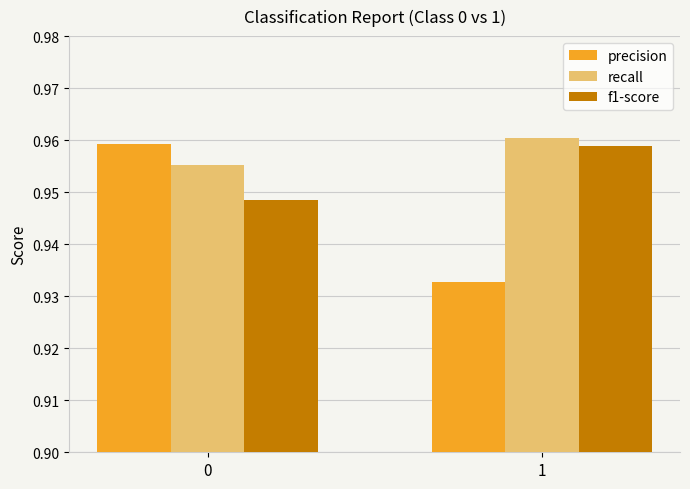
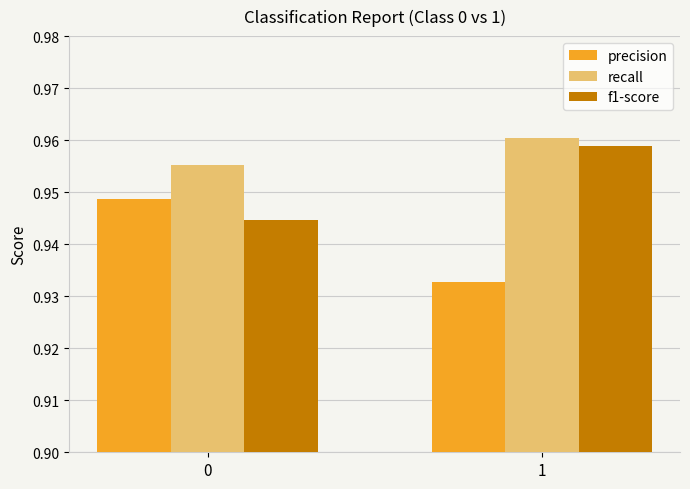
  {
    "precision": {
-     "0": 0.959,
+     "0": 0.949,
      "1": 0.933
    },
    "recall": {
      "0": 0.955,
      "1": 0.960
    },
    "f1-score": {
-     "0": 0.949,
+     "0": 0.945,
      "1": 0.959
    }
  }
